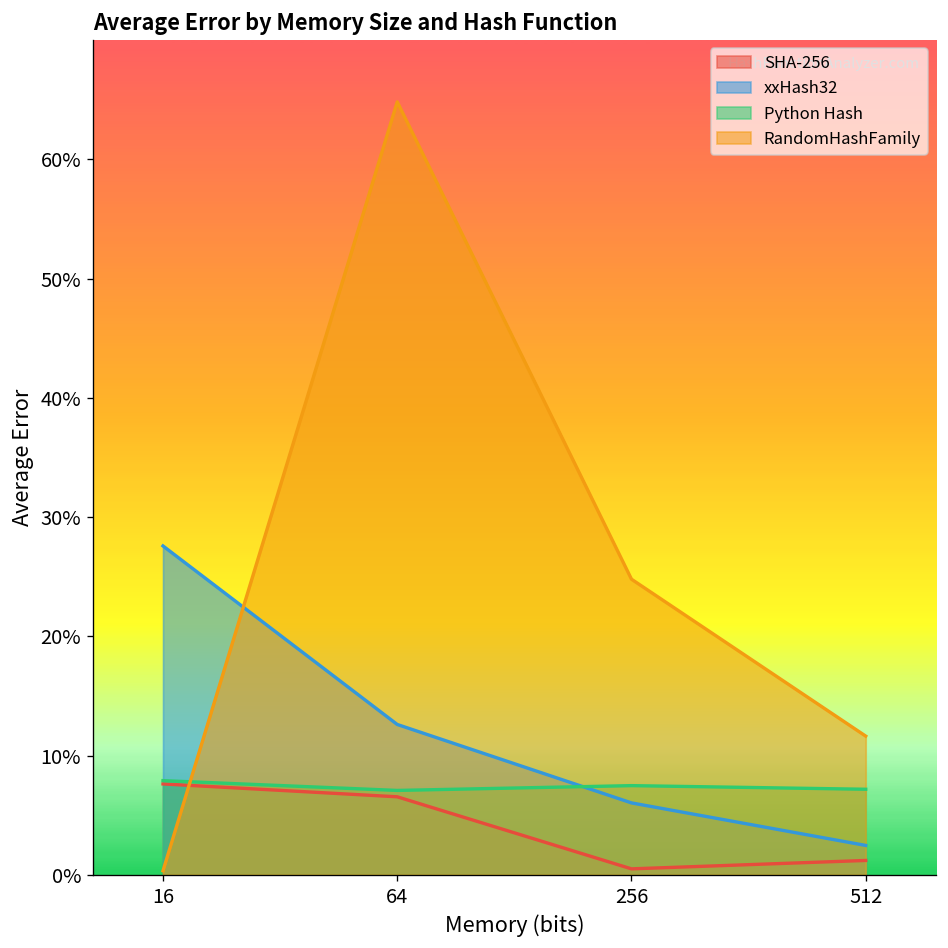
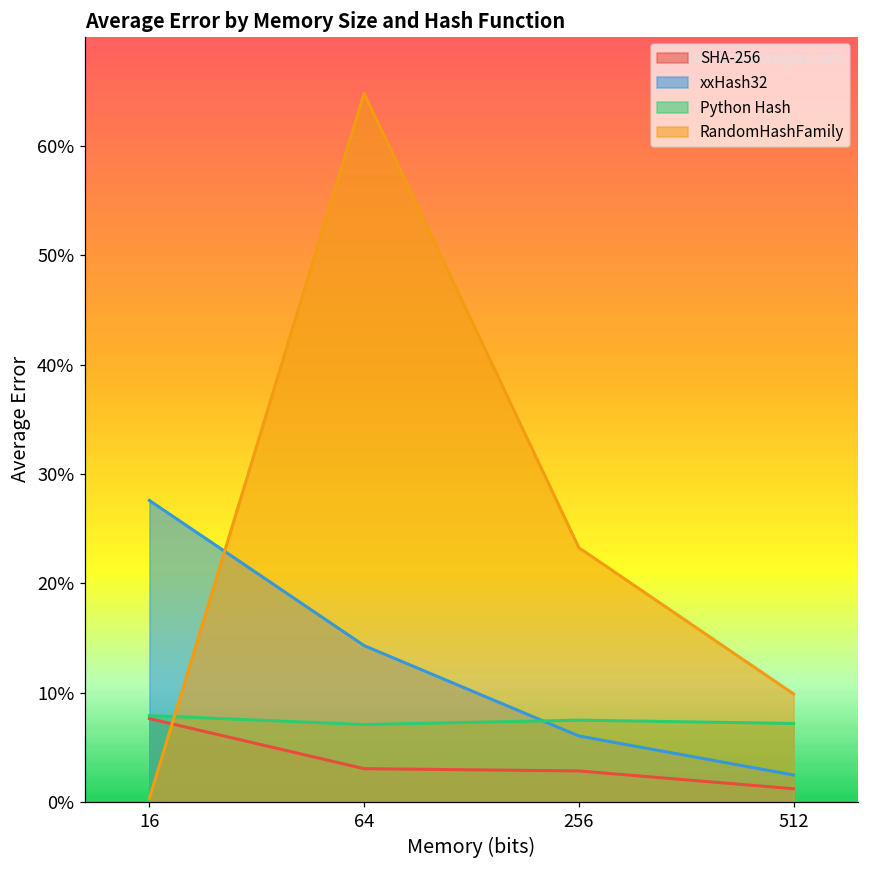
  {
    "SHA-256": {
      "16": "8%",
-     "64": "7%",
-     "256": "1%",
+     "64": "3%",
+     "256": "3%",
      "512": "1%"
    },
    "xxHash32": {
      "16": "28%",
-     "64": "13%",
+     "64": "14%",
      "256": "6%",
      "512": "2%"
    },
    "Python Hash": {
      "16": "8%",
      "64": "7%",
      "256": "7%",
      "512": "7%"
    },
    "RandomHashFamily": {
      "16": "0%",
      "64": "65%",
-     "256": "25%",
-     "512": "12%"
+     "256": "23%",
+     "512": "10%"
    }
  }
